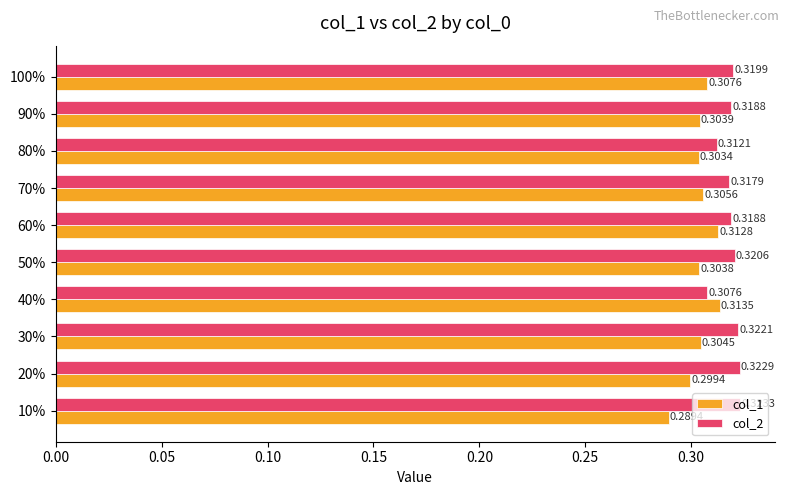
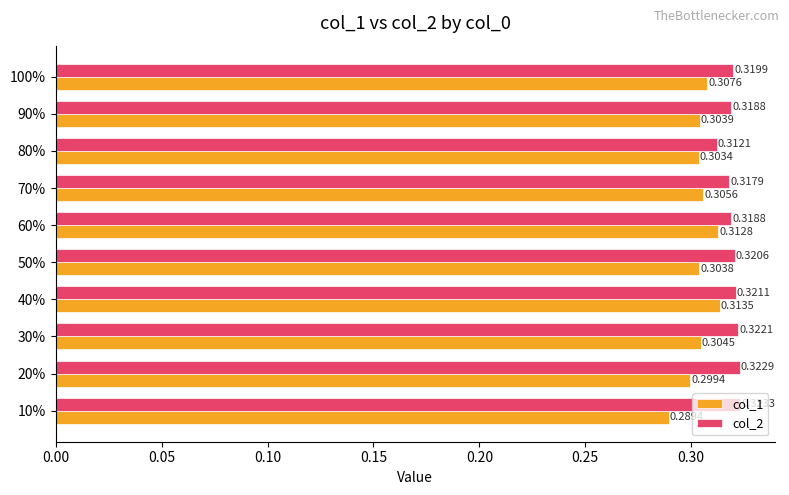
  {
    "col_1": {
      "100%": 0.3076,
      "90%": 0.3039,
      "80%": 0.3034,
      "70%": 0.3056,
      "60%": 0.3128,
      "50%": 0.3038,
      "40%": 0.3135,
      "30%": 0.3045,
      "20%": 0.2994
    },
    "col_2": {
      "100%": 0.3199,
      "90%": 0.3188,
      "80%": 0.3121,
      "70%": 0.3179,
      "60%": 0.3188,
      "50%": 0.3206,
-     "40%": 0.3076,
+     "40%": 0.3211,
      "30%": 0.3221,
      "20%": 0.3229
    }
  }
